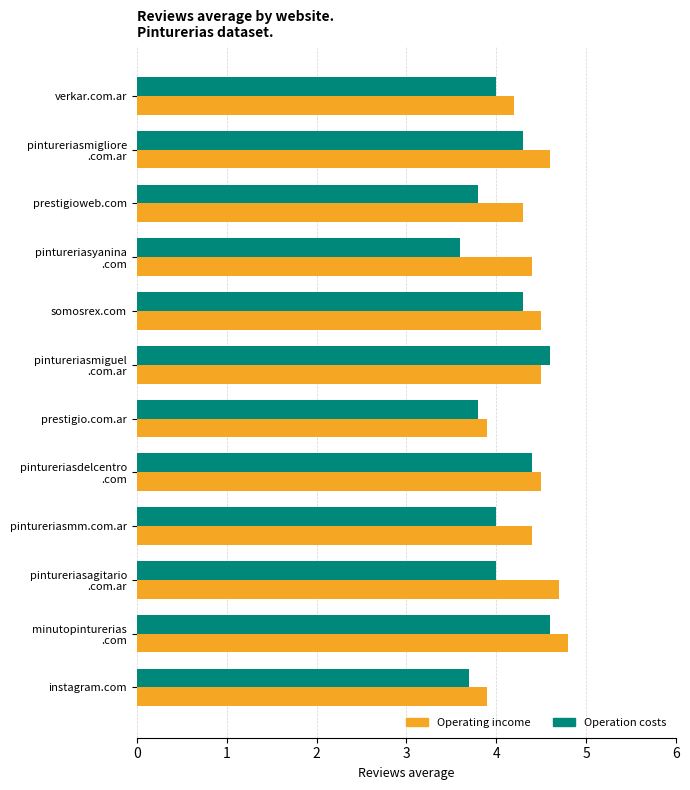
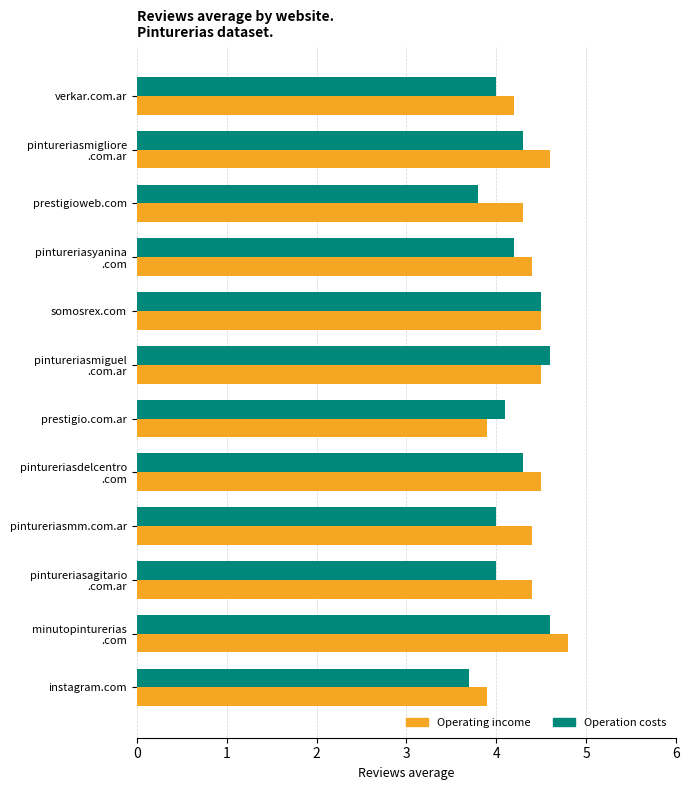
  {
    "Operating income": {
      "verkar.com.ar": 4.2,
      "pintureriasmigliore .com.ar": 4.6,
      "prestigioweb.com": 4.3,
      "pintureriasyanina .com": 4.4,
      "somosrex.com": 4.5,
      "pintureriasmiguel .com.ar": 4.5,
      "prestigio.com.ar": 3.9,
      "pintureriasdelcentro .com": 4.5,
      "pintureriasmm.com.ar": 4.4,
-     "pintureriasagitario .com.ar": 4.7,
+     "pintureriasagitario .com.ar": 4.4,
      "minutopinturerias .com": 4.8,
      "instagram.com": 3.9
    },
    "Operation costs": {
      "verkar.com.ar": 4.0,
      "pintureriasmigliore .com.ar": 4.3,
      "prestigioweb.com": 3.8,
-     "pintureriasyanina .com": 3.6,
-     "somosrex.com": 4.3,
+     "pintureriasyanina .com": 4.2,
+     "somosrex.com": 4.5,
      "pintureriasmiguel .com.ar": 4.6,
-     "prestigio.com.ar": 3.8,
-     "pintureriasdelcentro .com": 4.4,
+     "prestigio.com.ar": 4.1,
+     "pintureriasdelcentro .com": 4.3,
      "pintureriasmm.com.ar": 4.0,
      "pintureriasagitario .com.ar": 4.0,
      "minutopinturerias .com": 4.6,
      "instagram.com": 3.7
    }
  }
